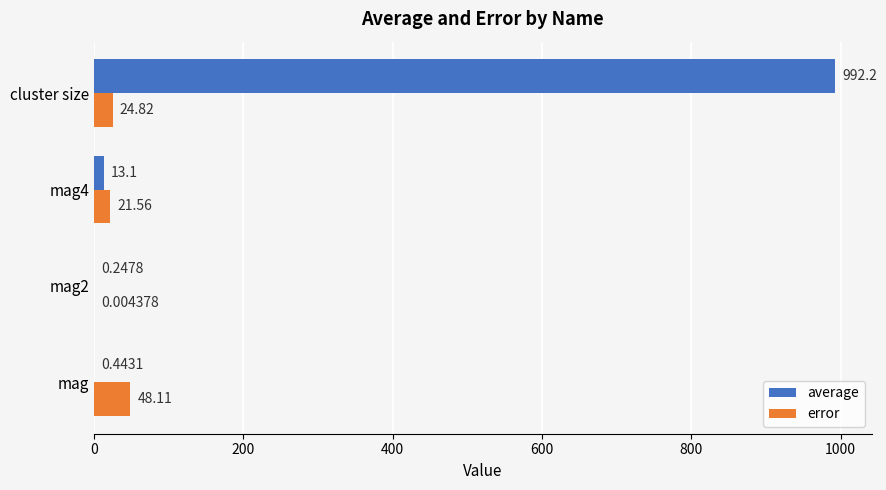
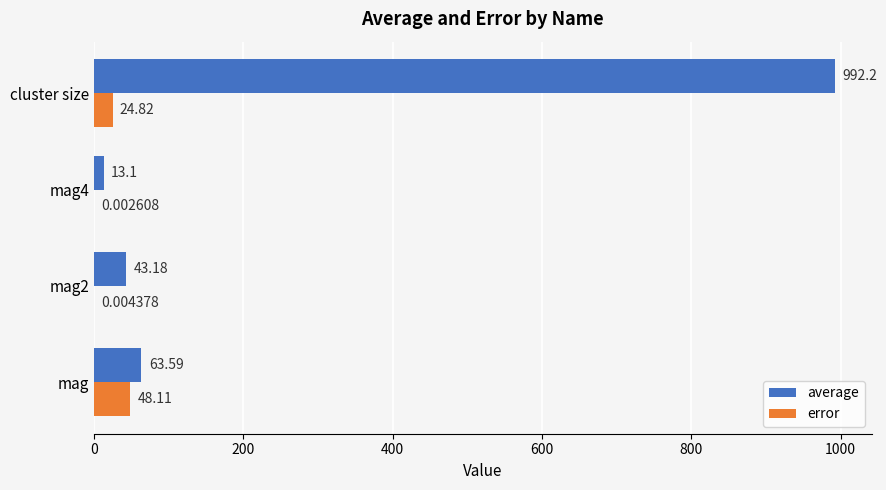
  {
    "average": {
      "cluster size": 992.2,
      "mag4": 13.1,
-     "mag2": 0.2478,
-     "mag": 0.4431
+     "mag2": 43.18,
+     "mag": 63.59
    },
    "error": {
      "cluster size": 24.82,
-     "mag4": 21.56,
+     "mag4": 0.002608,
      "mag2": 0.004378,
      "mag": 48.11
    }
  }
